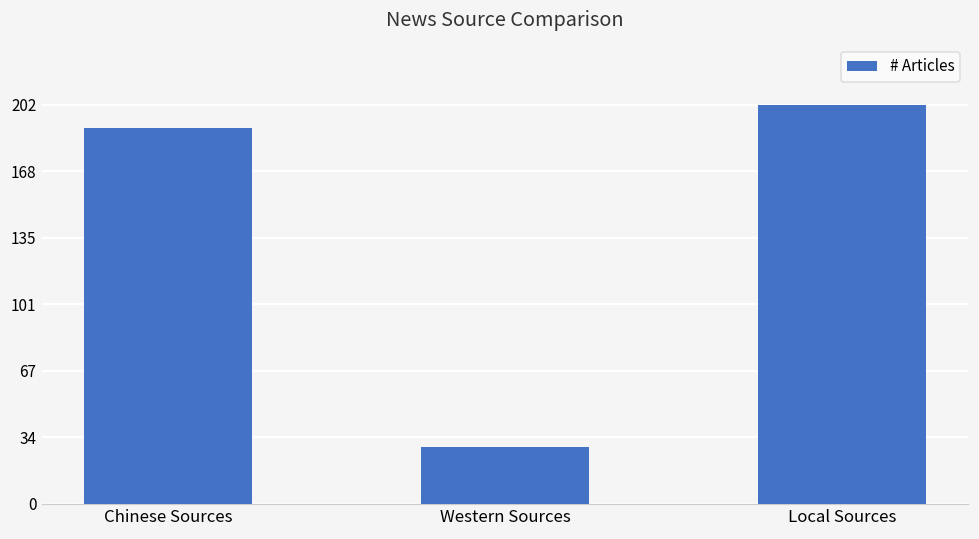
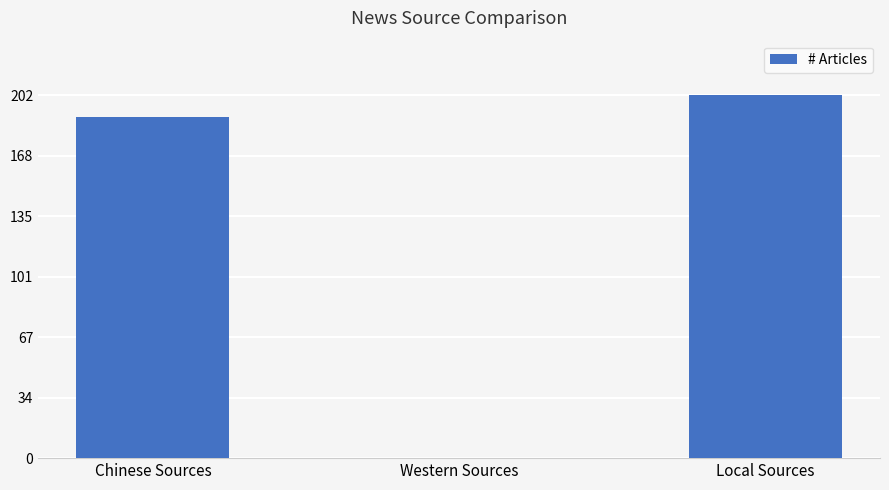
  {
    "Chinese Sources": 190,
-   "Western Sources": 29,
+   "Western Sources": 0,
    "Local Sources": 202
  }
